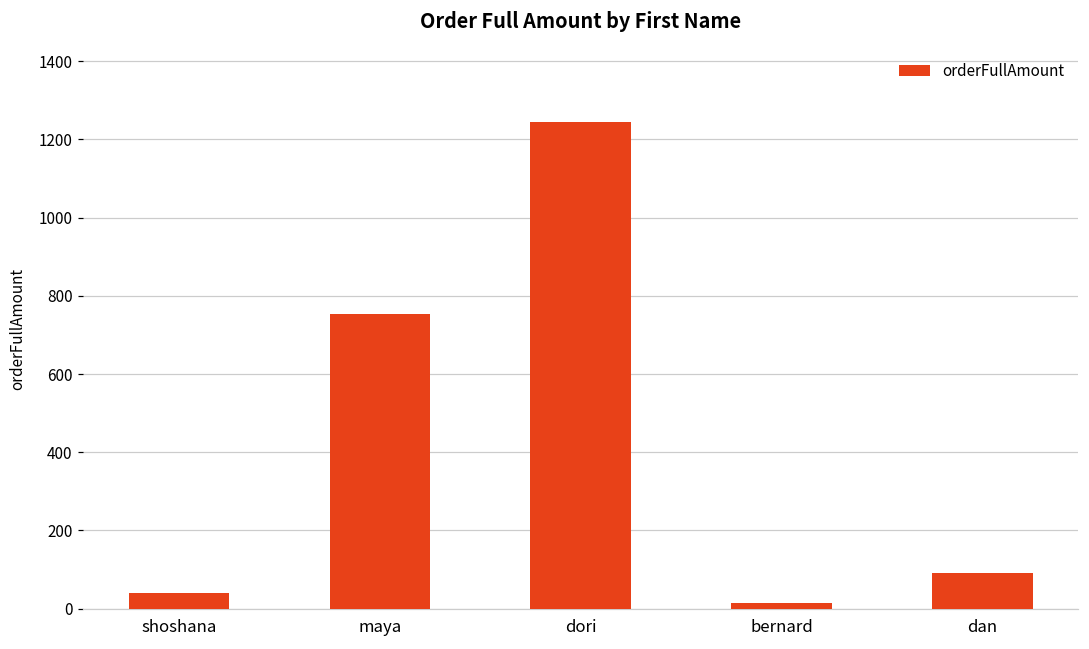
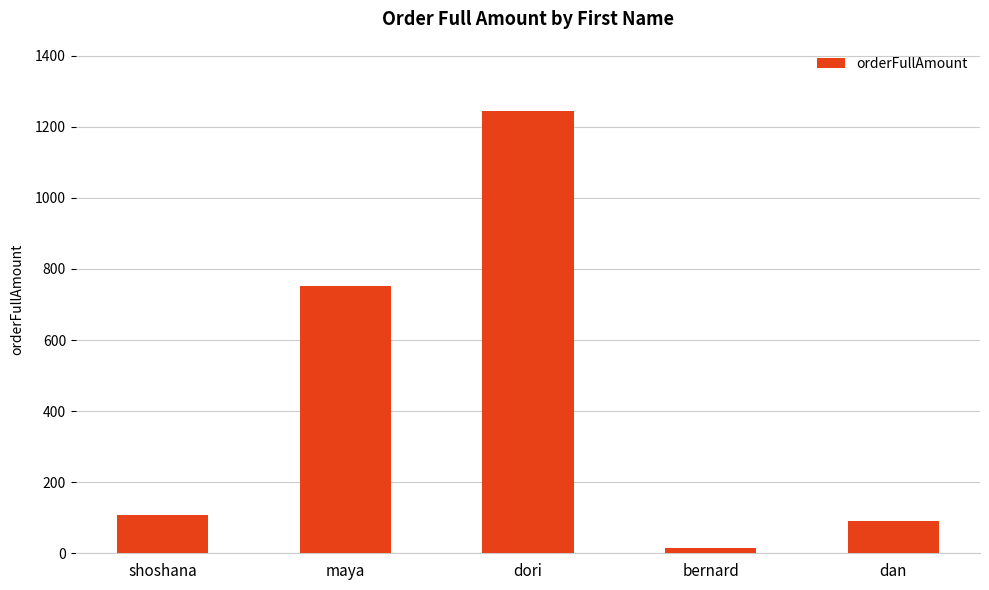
  {
-   "shoshana": 40,
+   "shoshana": 110,
    "maya": 750,
    "dori": 1250,
    "bernard": 20,
    "dan": 90
  }
